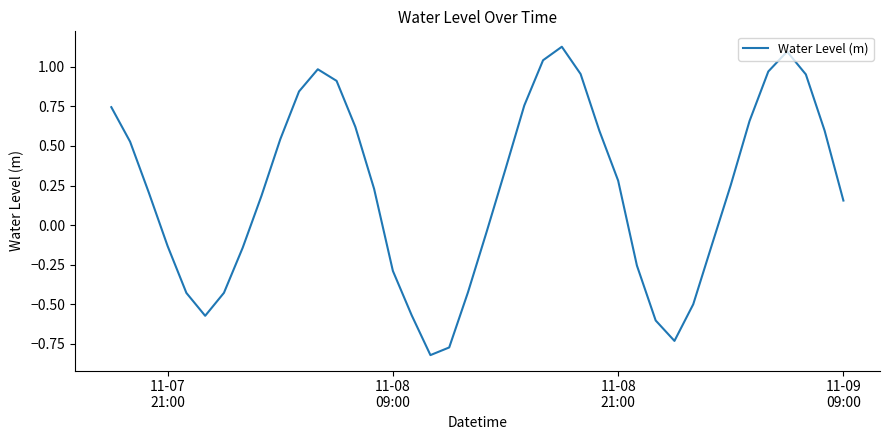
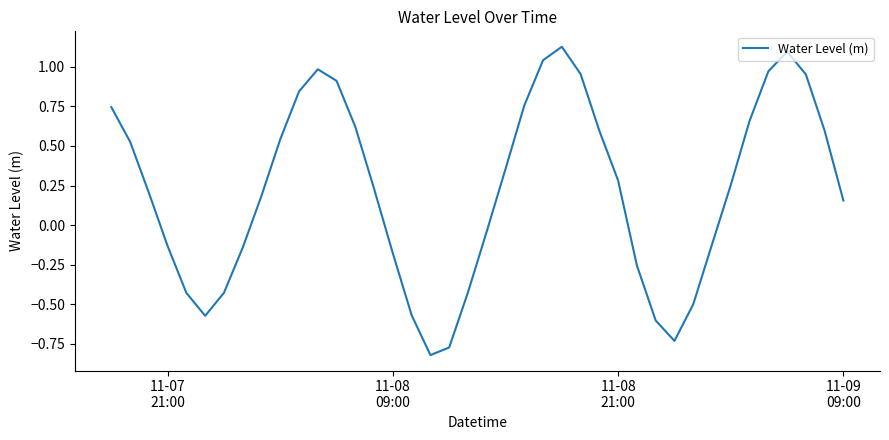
  {
    "11-07 21:00": -0.13,
-   "11-08 09:00": -0.29,
+   "11-08 09:00": -0.18,
    "11-08 21:00": 0.28,
    "11-09 09:00": 0.15
  }
